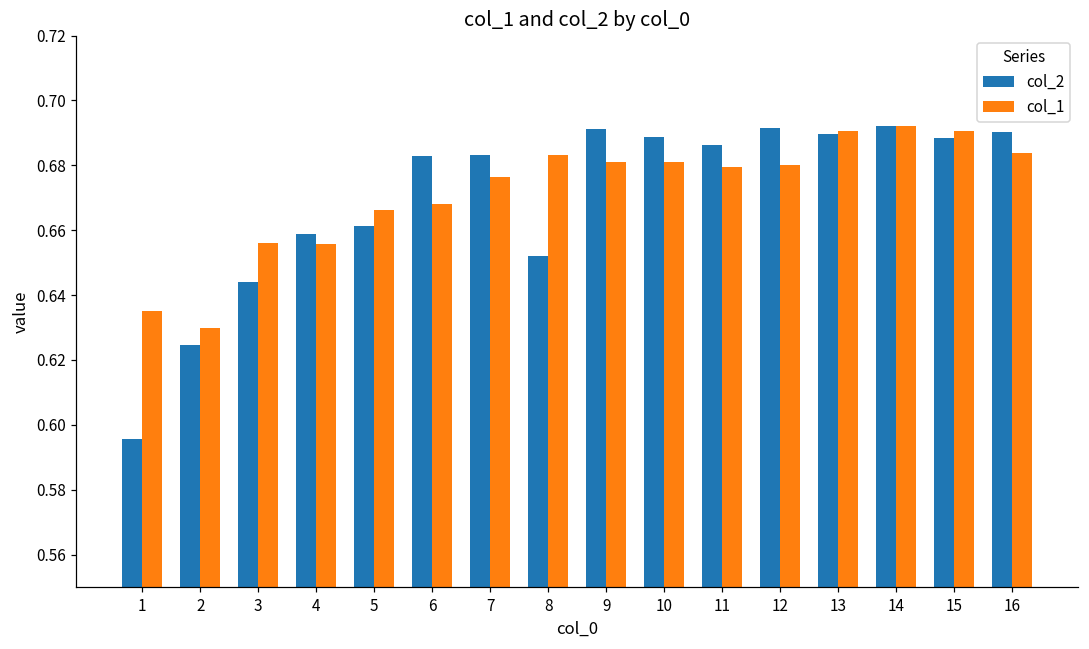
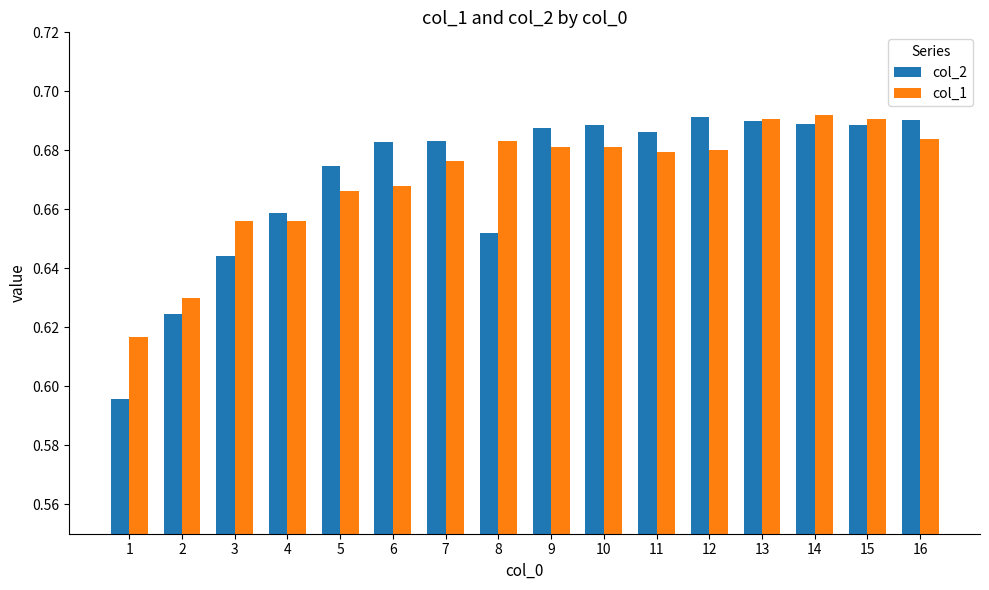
  {
    "col_2": {
      "1": 0.596,
      "2": 0.625,
      "3": 0.644,
      "4": 0.659,
-     "5": 0.661,
+     "5": 0.675,
      "6": 0.683,
      "7": 0.683,
      "8": 0.652,
-     "9": 0.691,
+     "9": 0.688,
      "10": 0.689,
      "11": 0.686,
      "12": 0.691,
      "13": 0.690,
-     "14": 0.692,
+     "14": 0.689,
      "15": 0.689,
      "16": 0.690
    },
    "col_1": {
-     "1": 0.635,
+     "1": 0.617,
      "2": 0.630,
      "3": 0.656,
      "4": 0.656,
      "5": 0.666,
      "6": 0.668,
      "7": 0.676,
      "8": 0.683,
      "9": 0.681,
      "10": 0.681,
      "11": 0.680,
      "12": 0.680,
      "13": 0.691,
      "14": 0.692,
      "15": 0.691,
      "16": 0.684
    }
  }
